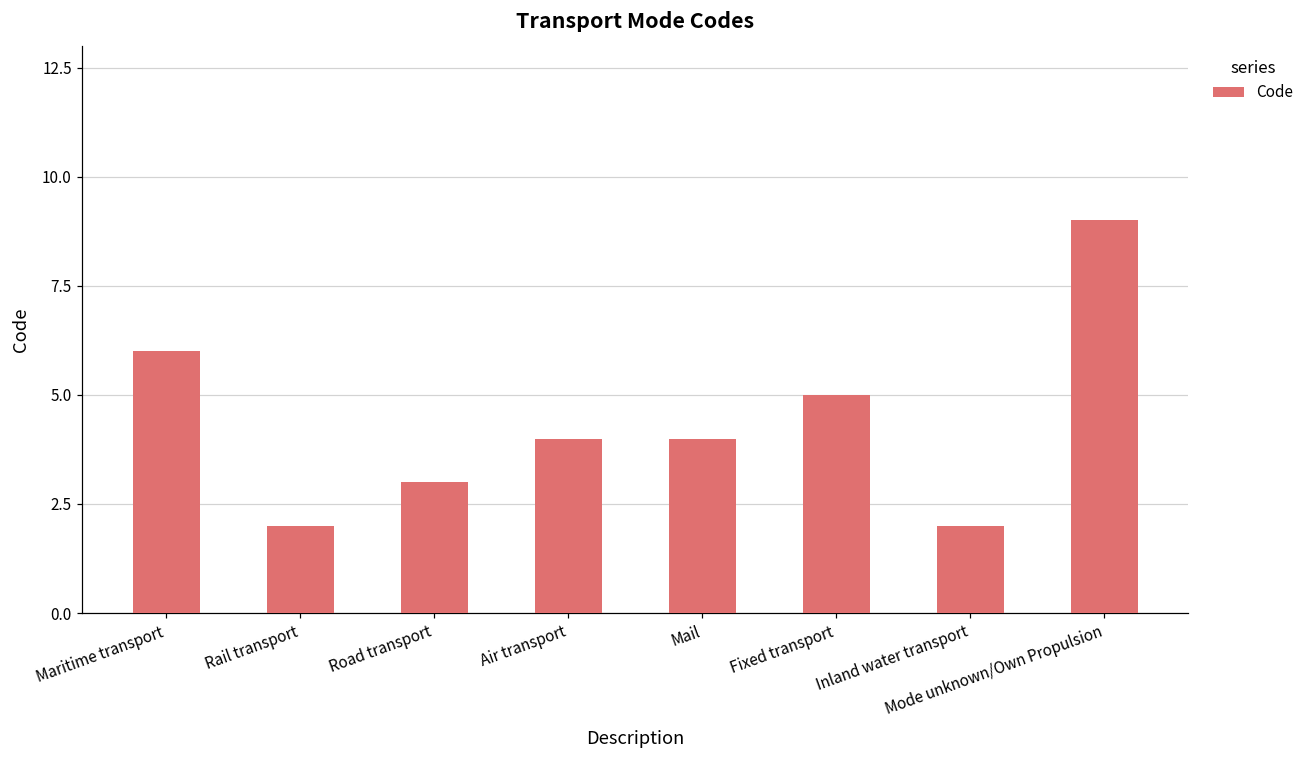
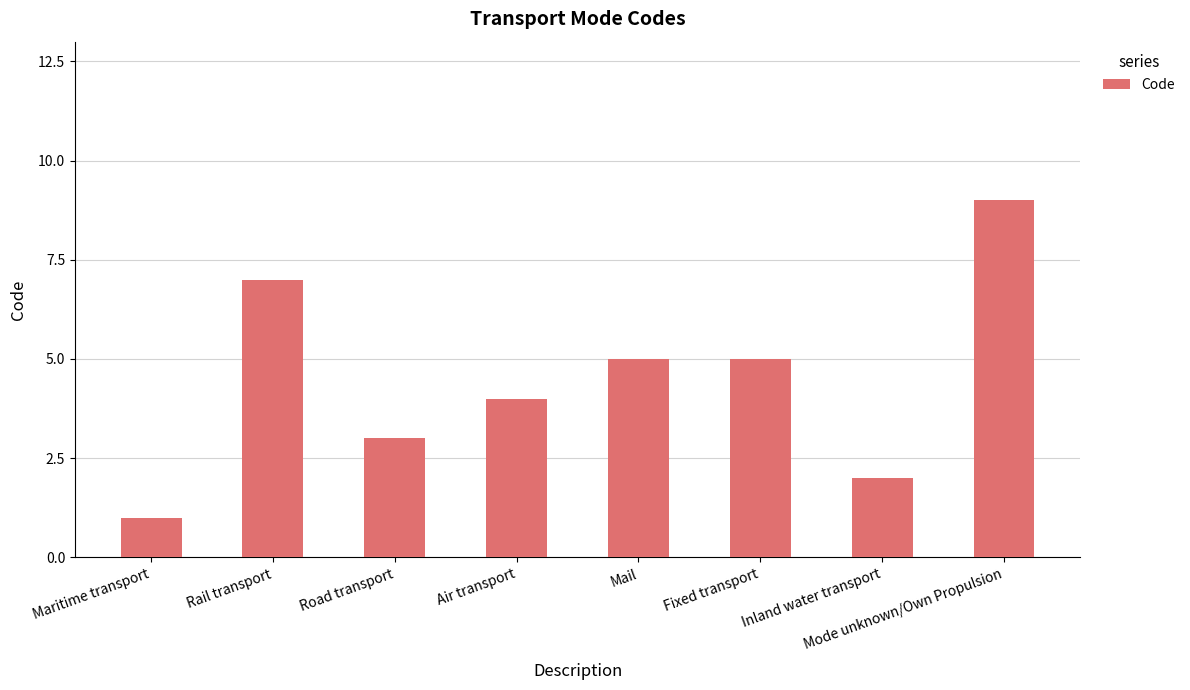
  {
-   "Maritime transport": 6,
-   "Rail transport": 2,
+   "Maritime transport": 1,
+   "Rail transport": 7,
    "Road transport": 3,
    "Air transport": 4,
-   "Mail": 4,
+   "Mail": 5,
    "Fixed transport": 5,
    "Inland water transport": 2,
    "Mode unknown/Own Propulsion": 9
  }
